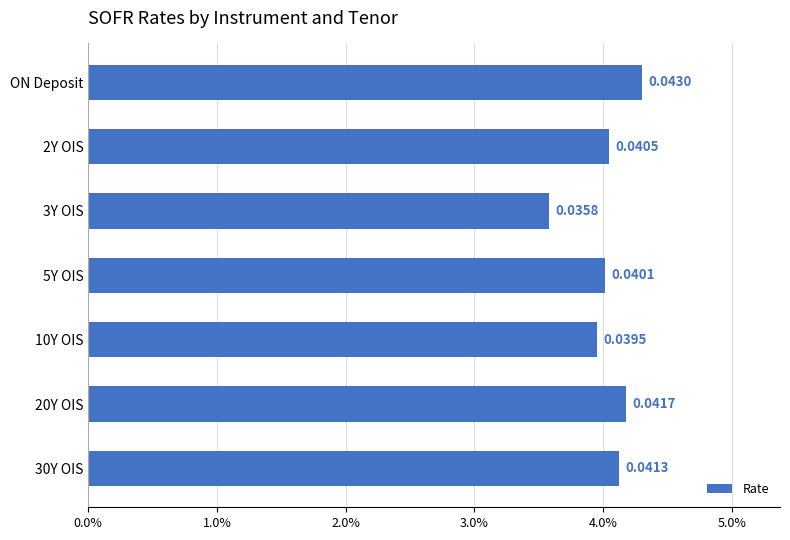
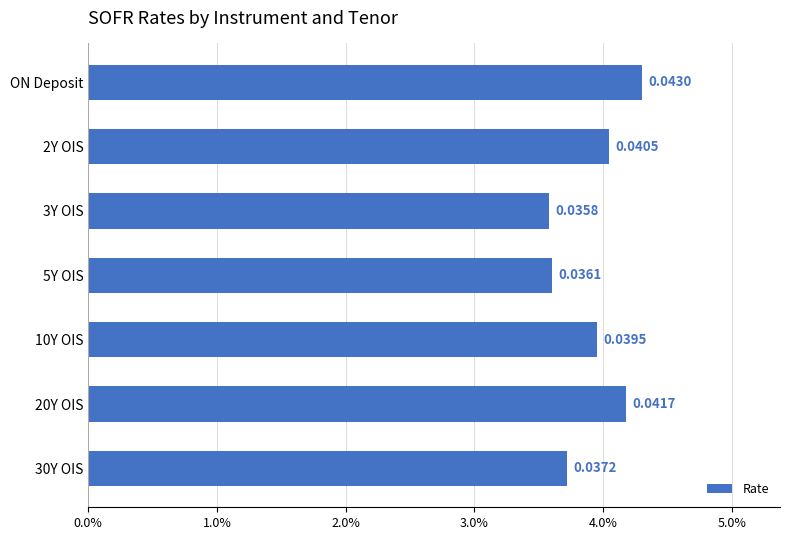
  {
    "ON Deposit": 0.0430,
    "2Y OIS": 0.0405,
    "3Y OIS": 0.0358,
-   "5Y OIS": 0.0401,
+   "5Y OIS": 0.0361,
    "10Y OIS": 0.0395,
    "20Y OIS": 0.0417,
-   "30Y OIS": 0.0413
+   "30Y OIS": 0.0372
  }
